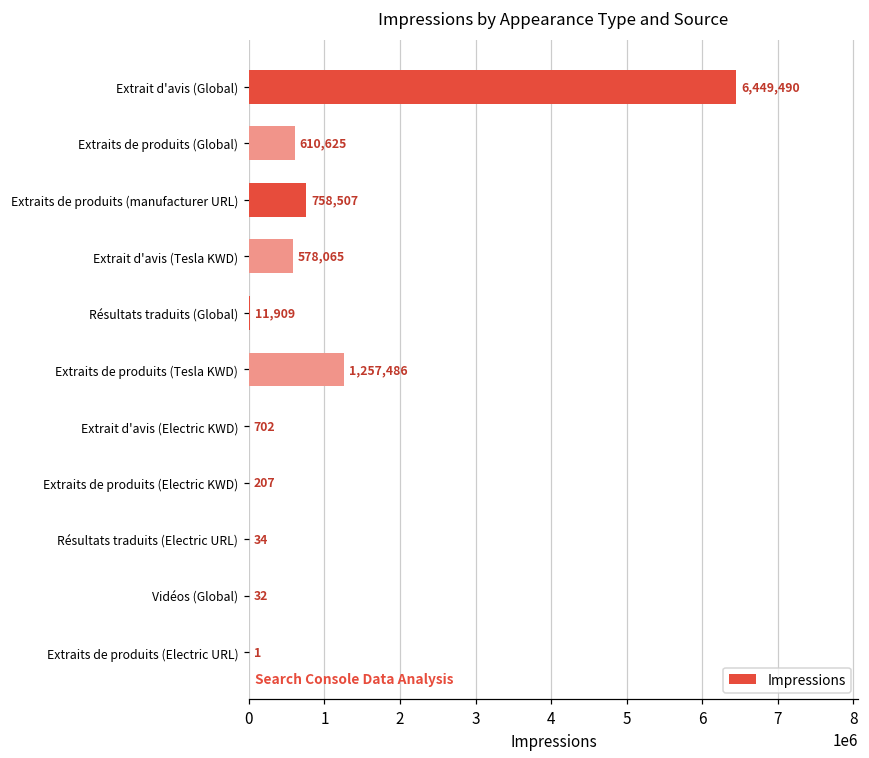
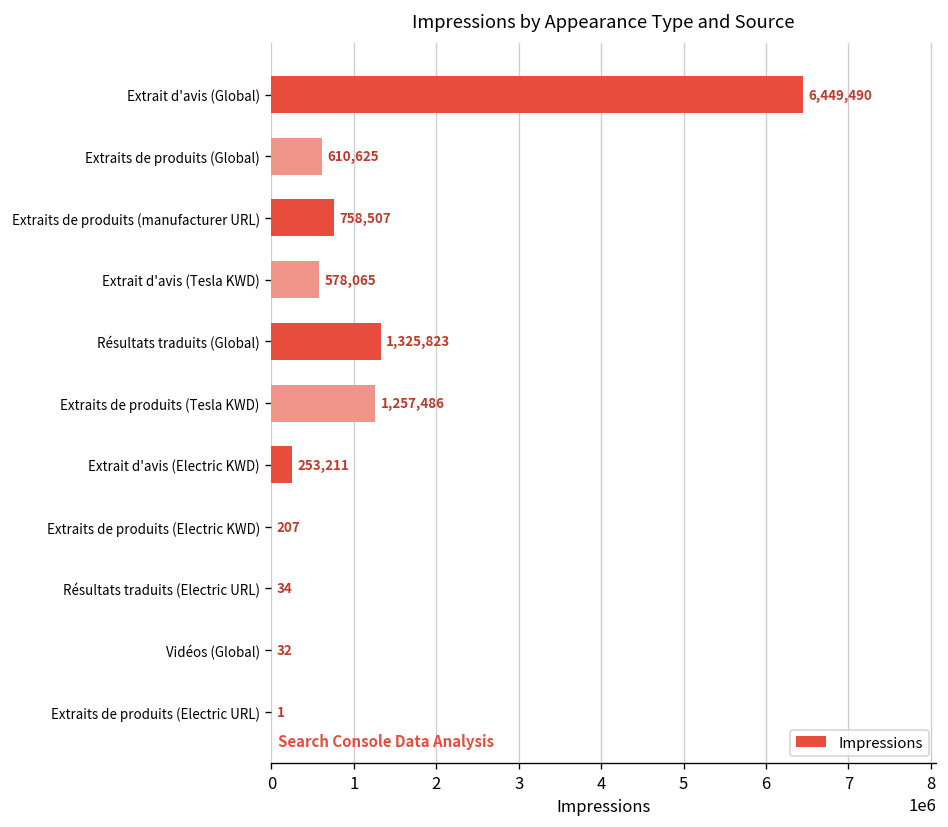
  {
    "Extrait d'avis (Global)": "6,449,490",
    "Extraits de produits (Global)": "610,625",
    "Extraits de produits (manufacturer URL)": "758,507",
    "Extrait d'avis (Tesla KWD)": "578,065",
-   "Résultats traduits (Global)": "11,909",
+   "Résultats traduits (Global)": "1,325,823",
    "Extraits de produits (Tesla KWD)": "1,257,486",
-   "Extrait d'avis (Electric KWD)": "702",
+   "Extrait d'avis (Electric KWD)": "253,211",
    "Extraits de produits (Electric KWD)": "207",
    "Résultats traduits (Electric URL)": "34",
    "Vidéos (Global)": "32",
    "Extraits de produits (Electric URL)": "1"
  }
